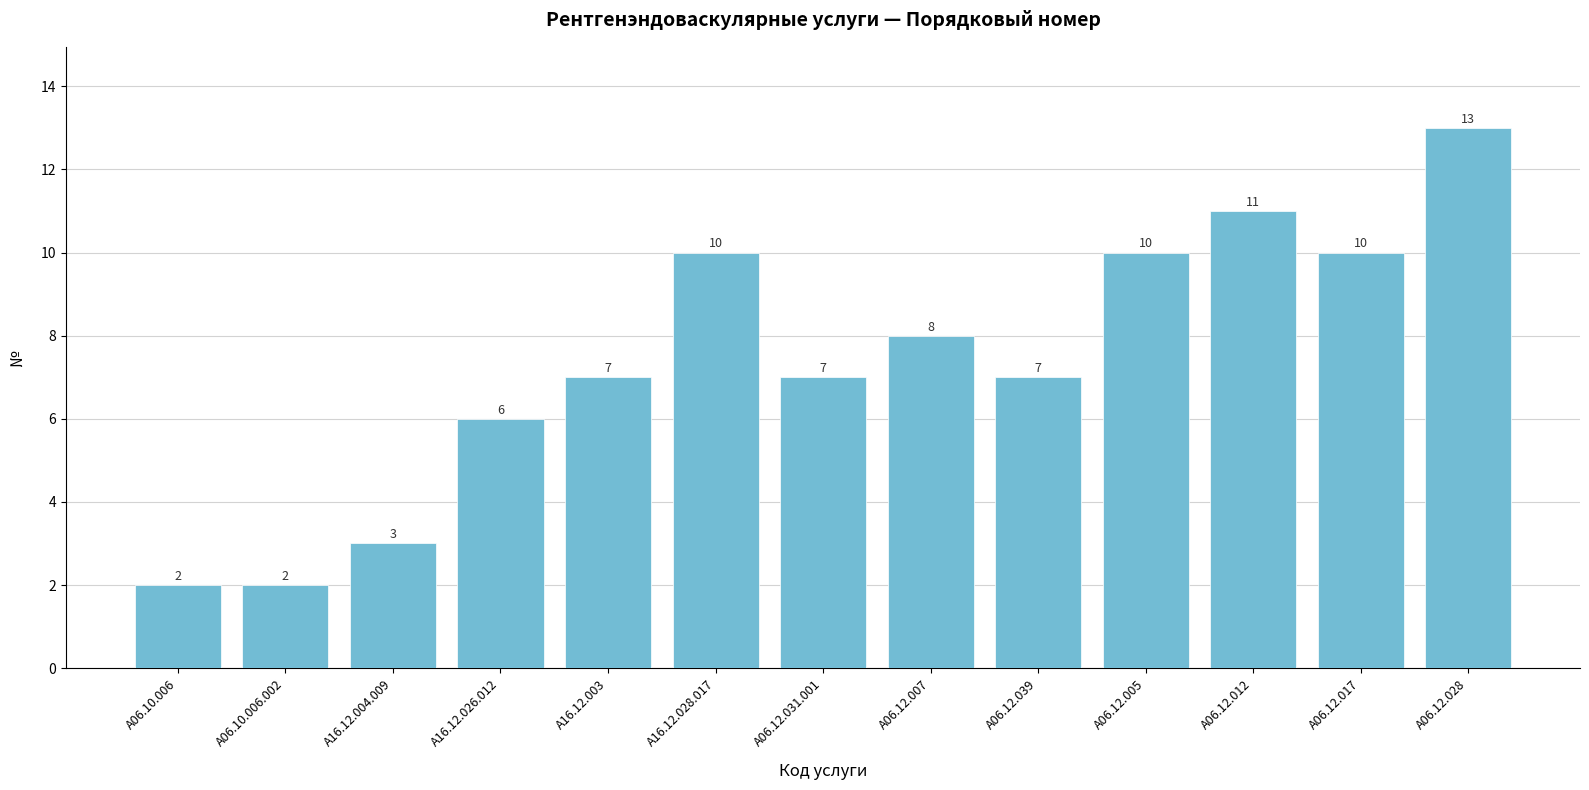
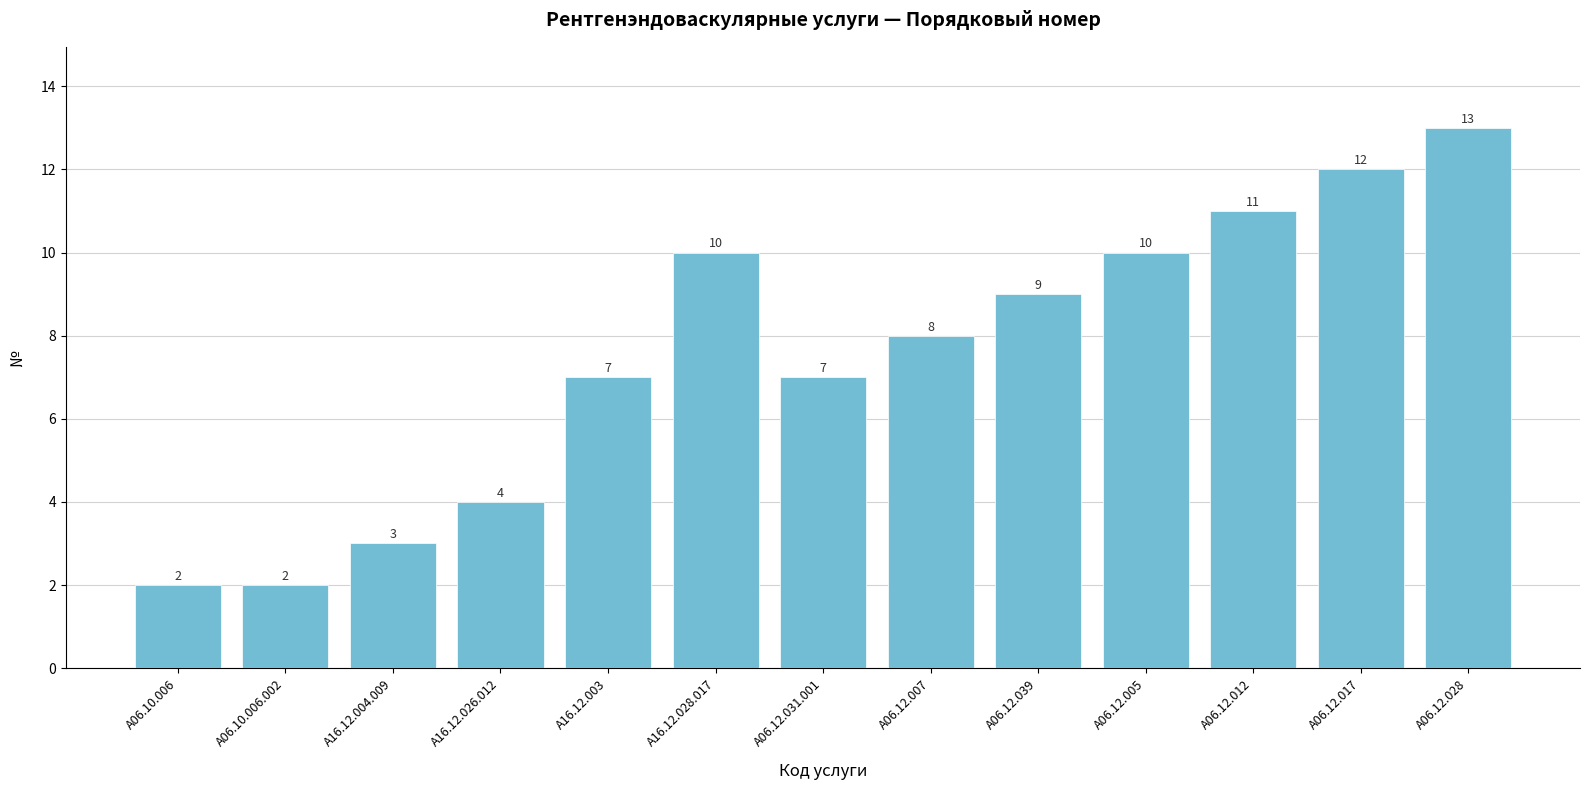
  {
    "A06.10.006": 2,
    "A06.10.006.002": 2,
    "A16.12.004.009": 3,
-   "A16.12.026.012": 6,
+   "A16.12.026.012": 4,
    "A16.12.003": 7,
    "A16.12.028.017": 10,
    "A06.12.031.001": 7,
    "A06.12.007": 8,
-   "A06.12.039": 7,
+   "A06.12.039": 9,
    "A06.12.005": 10,
    "A06.12.012": 11,
-   "A06.12.017": 10,
+   "A06.12.017": 12,
    "A06.12.028": 13
  }
